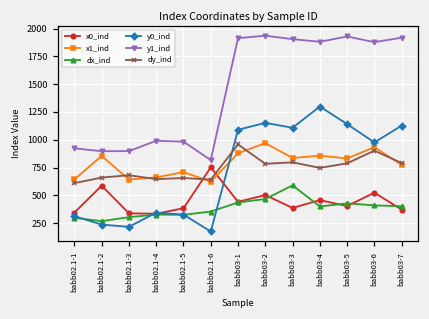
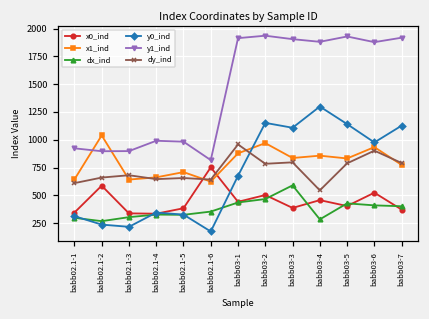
  {
    "x0_ind": {
      "babb02.1-1": 350,
      "babb02.1-2": 590,
      "babb02.1-3": 340,
      "babb02.1-5": 380,
      "babb02.1-6": 750,
      "babb03-2": 500,
      "babb03-3": 390,
      "babb03-4": 460,
      "babb03-6": 520,
      "babb03-7": 370
    },
    "x1_ind": {
      "babb02.1-1": 640,
-     "babb02.1-2": 860,
+     "babb02.1-2": 1040,
      "babb02.1-3": 640,
      "babb02.1-5": 710,
      "babb03-1": 880,
      "babb03-2": 970,
      "babb03-3": 840,
      "babb03-4": 860,
      "babb03-5": 830,
      "babb03-6": 930
    },
    "dx_ind": {
      "babb02.1-2": 270,
      "babb02.1-3": 300,
      "babb02.1-6": 350,
      "babb03-2": 470,
      "babb03-3": 590,
-     "babb03-4": 400,
+     "babb03-4": 280,
      "babb03-6": 410,
      "babb03-7": 400
    },
    "y0_ind": {
      "babb02.1-2": 240,
      "babb02.1-3": 220,
      "babb02.1-6": 180,
-     "babb03-1": 1090,
+     "babb03-1": 680,
      "babb03-2": 1150,
      "babb03-3": 1110,
      "babb03-4": 1300,
      "babb03-5": 1140,
      "babb03-6": 980,
      "babb03-7": 1130
    },
    "y1_ind": {
      "babb02.1-1": 920,
      "babb02.1-2": 900,
      "babb02.1-3": 900,
      "babb02.1-4": 990,
      "babb02.1-5": 980,
      "babb02.1-6": 820,
      "babb03-1": 1910,
      "babb03-2": 1940,
      "babb03-3": 1910,
      "babb03-4": 1880,
      "babb03-5": 1930,
      "babb03-6": 1880,
      "babb03-7": 1920
    },
    "dy_ind": {
      "babb02.1-1": 610,
      "babb02.1-2": 660,
      "babb02.1-3": 680,
      "babb02.1-5": 660,
      "babb03-1": 960,
      "babb03-2": 780,
      "babb03-3": 800,
-     "babb03-4": 750,
+     "babb03-4": 550,
      "babb03-5": 790,
      "babb03-6": 900
    }
  }
